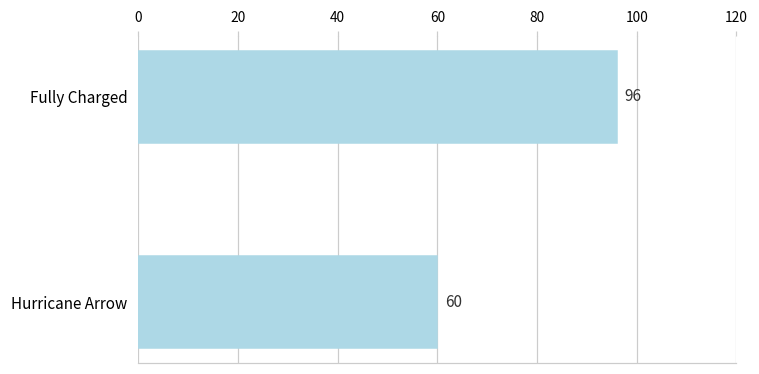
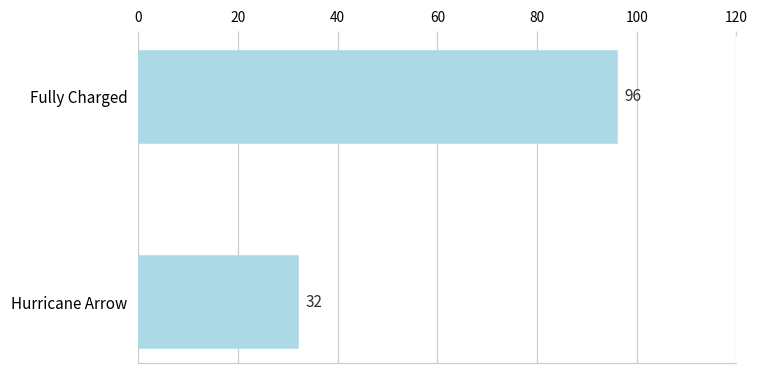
  {
    "Fully Charged": 96,
-   "Hurricane Arrow": 60
+   "Hurricane Arrow": 32
  }
